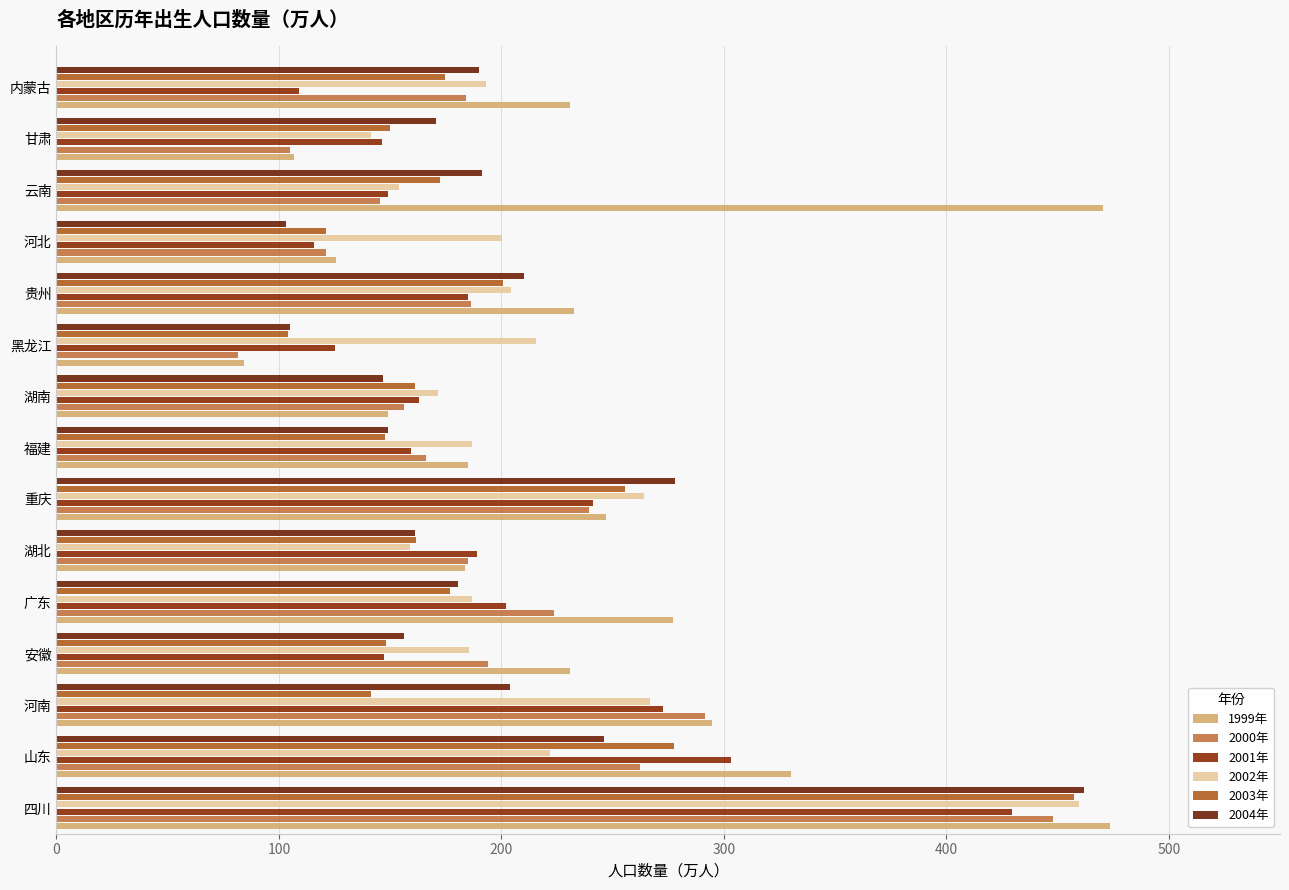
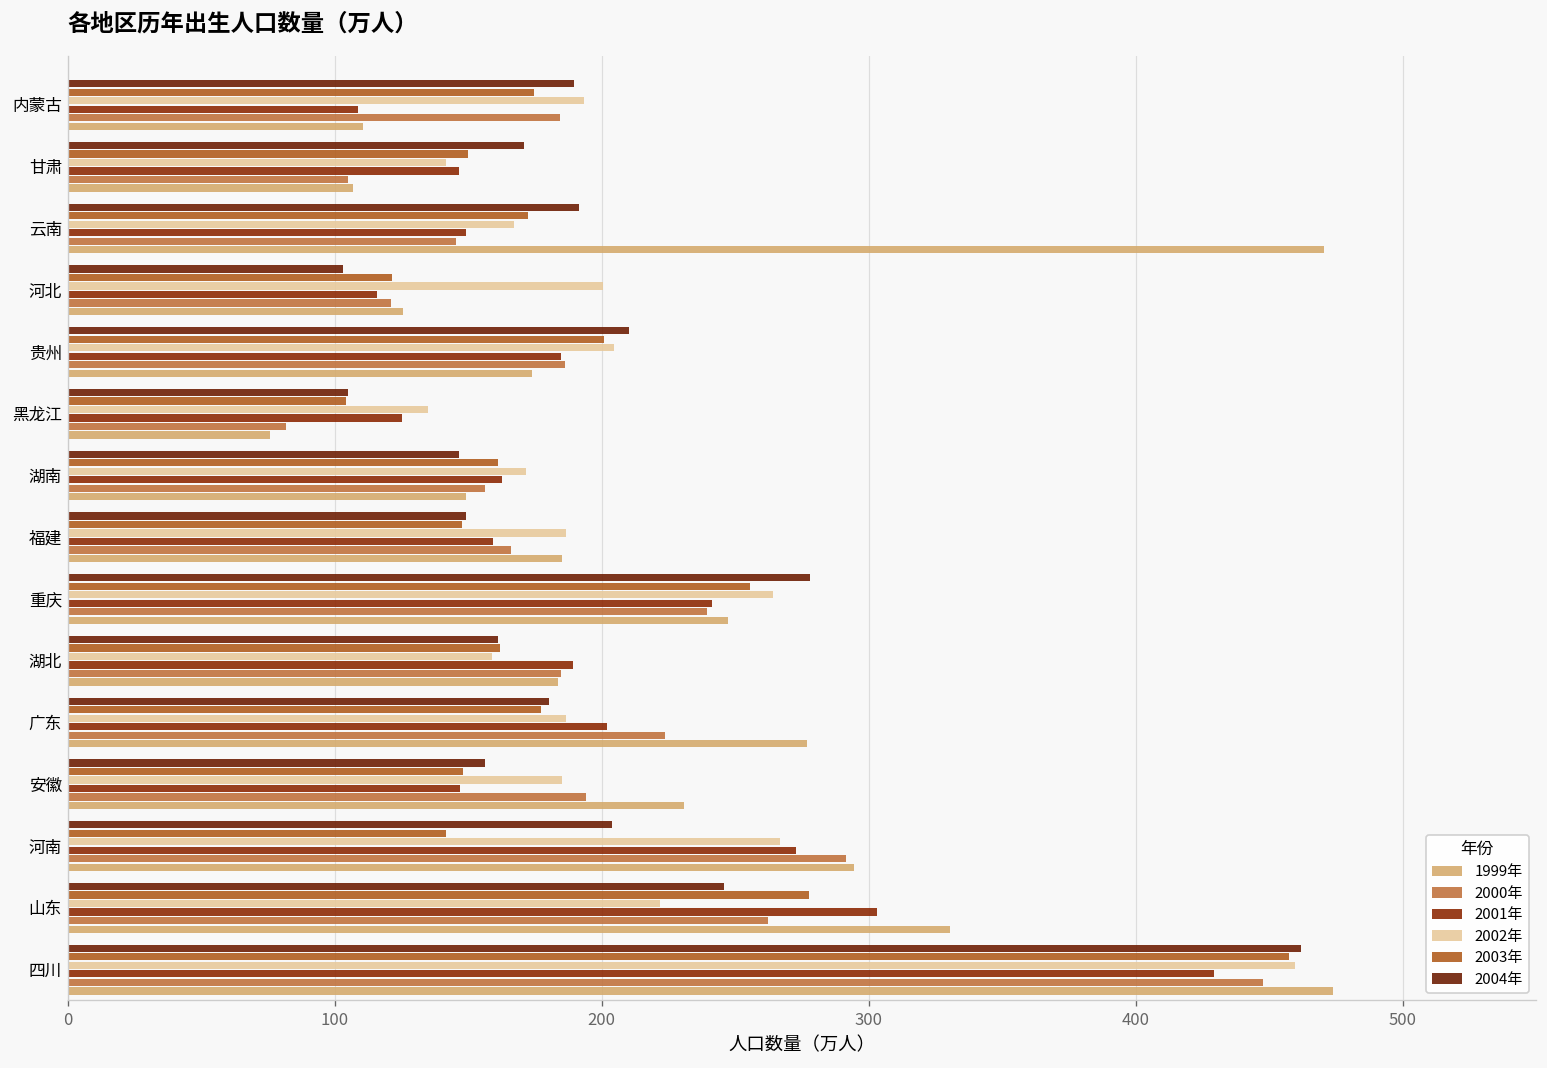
  {
    "1999年": {
-     "内蒙古": 231,
+     "内蒙古": 111,
      "甘肃": 107,
      "云南": 471,
      "河北": 126,
-     "贵州": 233,
-     "黑龙江": 84,
+     "贵州": 174,
+     "黑龙江": 76,
      "湖南": 149,
      "福建": 185,
      "重庆": 247,
      "湖北": 184,
      "广东": 277,
      "安徽": 231,
      "河南": 295,
      "山东": 330,
      "四川": 474
    },
    "2002年": {
      "内蒙古": 193,
      "甘肃": 142,
-     "云南": 154,
+     "云南": 167,
      "河北": 200,
      "贵州": 205,
-     "黑龙江": 216,
+     "黑龙江": 135,
      "湖南": 172,
      "福建": 187,
      "重庆": 264,
      "湖北": 159,
      "广东": 187,
      "安徽": 185,
      "河南": 267,
      "山东": 222,
      "四川": 460
    }
  }
